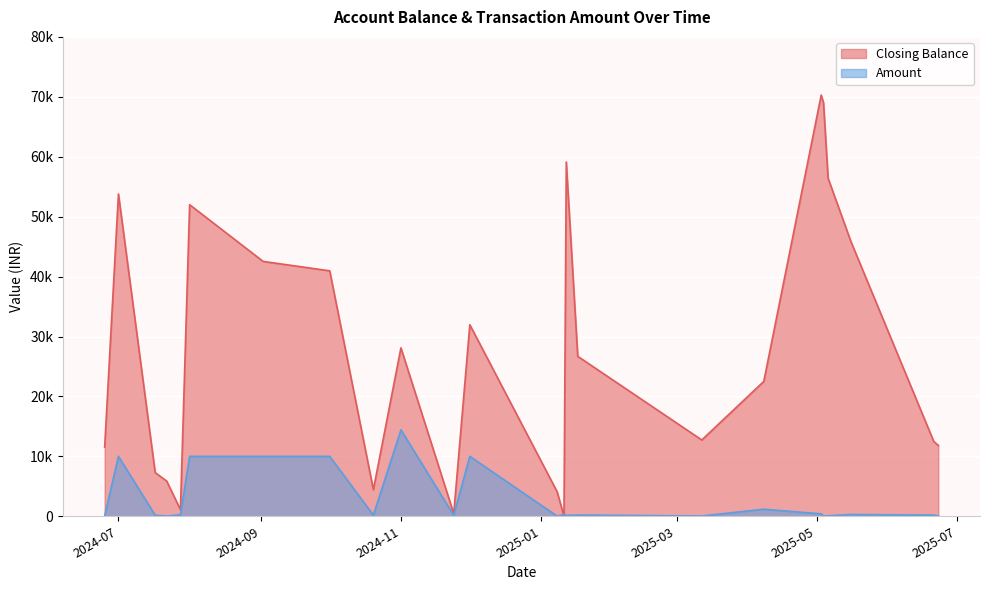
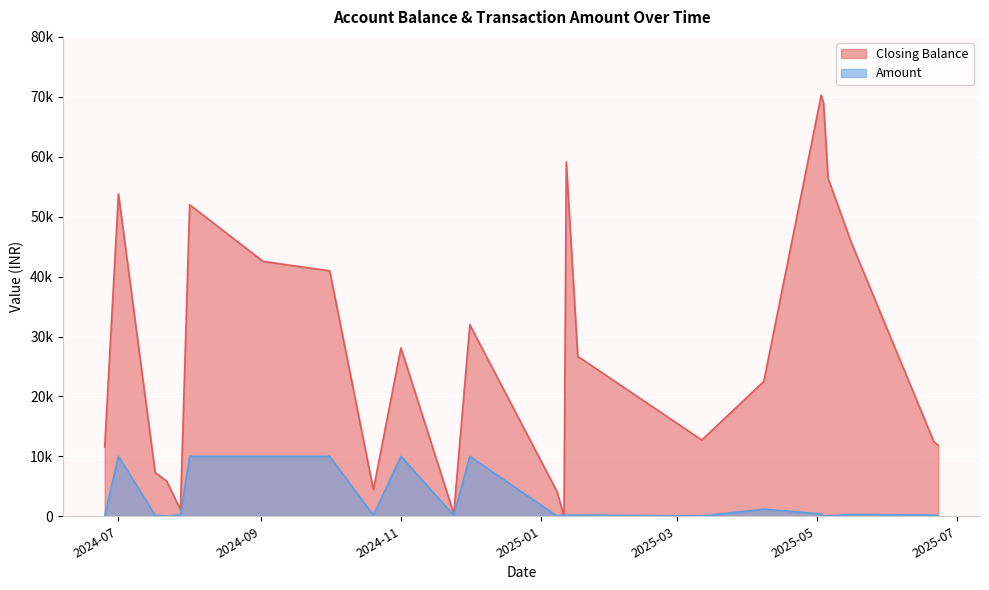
  {
    "Closing Balance": {
      "2024-07": 54000,
      "2024-11": 28000
    },
    "Amount": {
      "2024-07": 10000,
-     "2024-11": 14000
+     "2024-11": 10000
    }
  }
